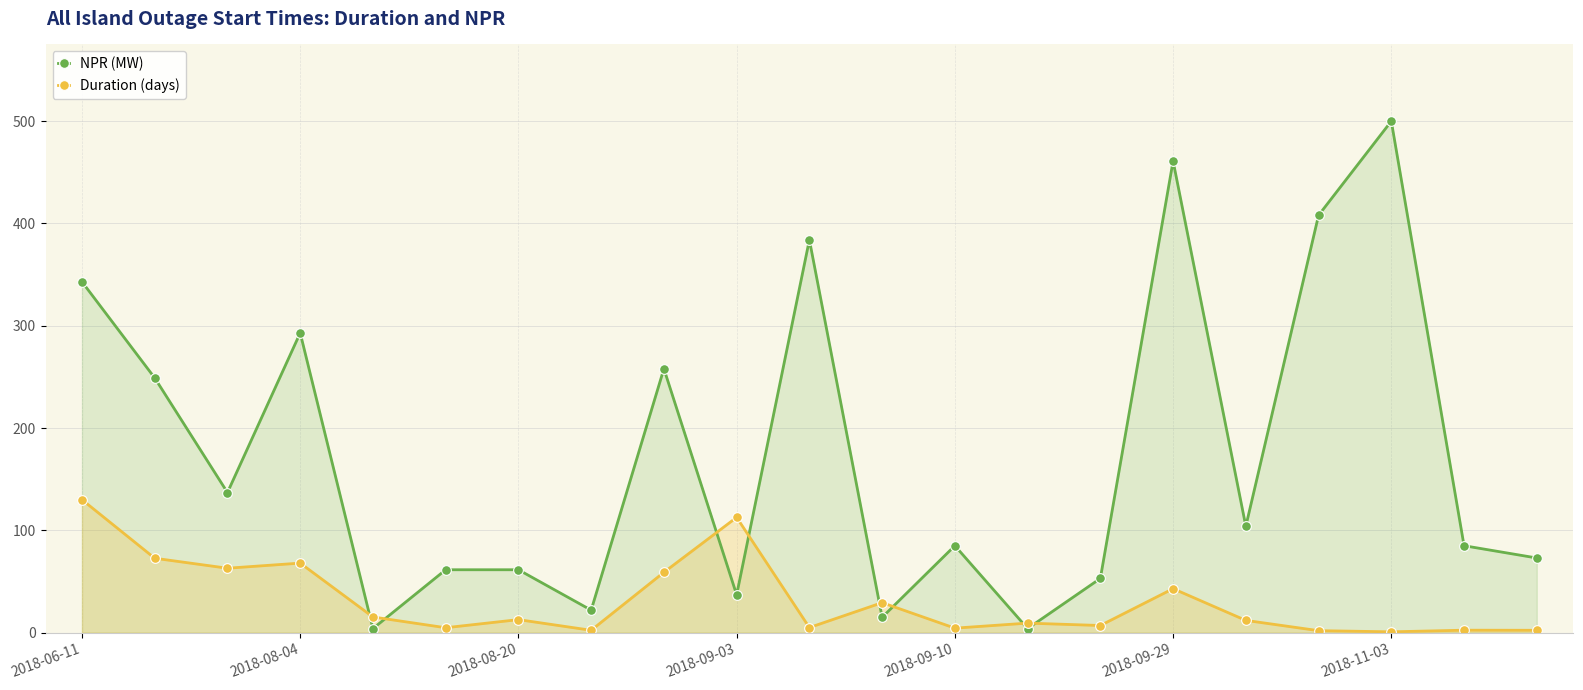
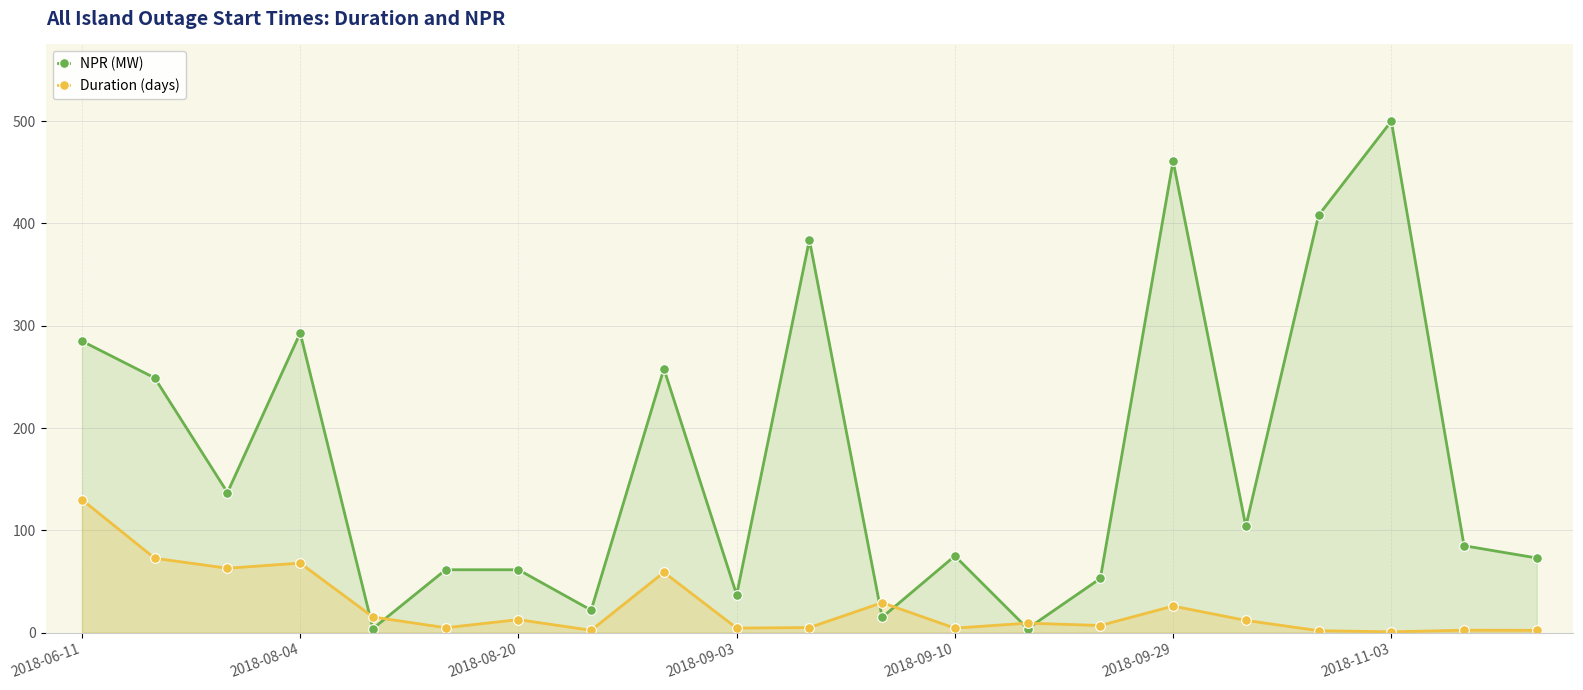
  {
    "NPR (MW)": {
-     "2018-06-11": 343,
+     "2018-06-11": 285,
      "2018-08-04": 293,
      "2018-09-03": 37,
-     "2018-09-10": 85,
+     "2018-09-10": 75,
      "2018-09-29": 461,
      "2018-11-03": 500
    },
    "Duration (days)": {
      "2018-06-11": 130,
      "2018-08-04": 68,
-     "2018-09-03": 113,
+     "2018-09-03": 5,
      "2018-09-10": 4,
-     "2018-09-29": 43,
+     "2018-09-29": 26,
      "2018-11-03": 1
    }
  }
